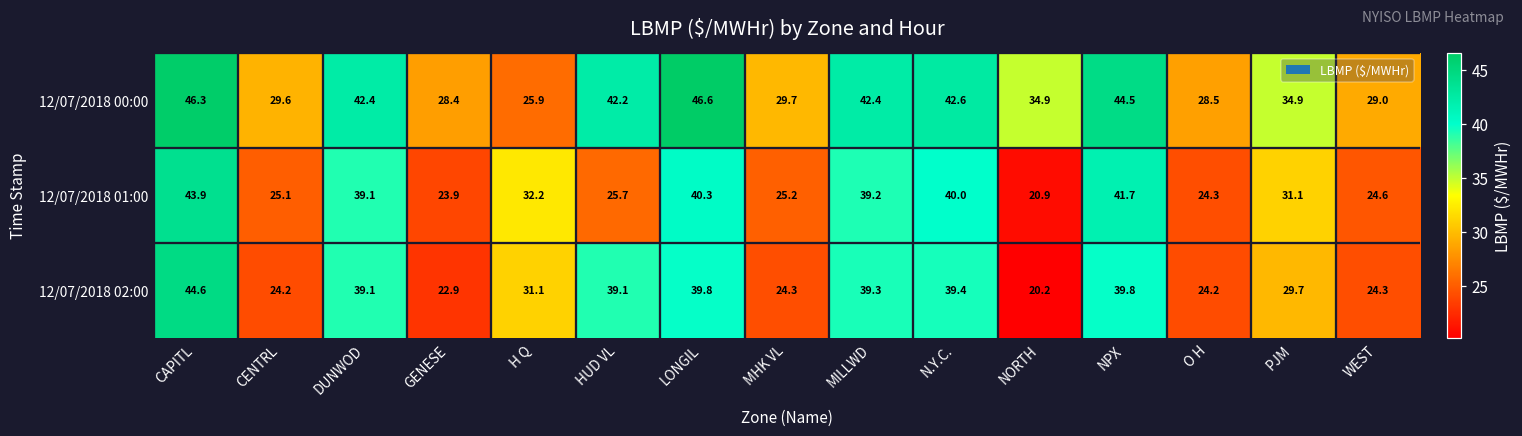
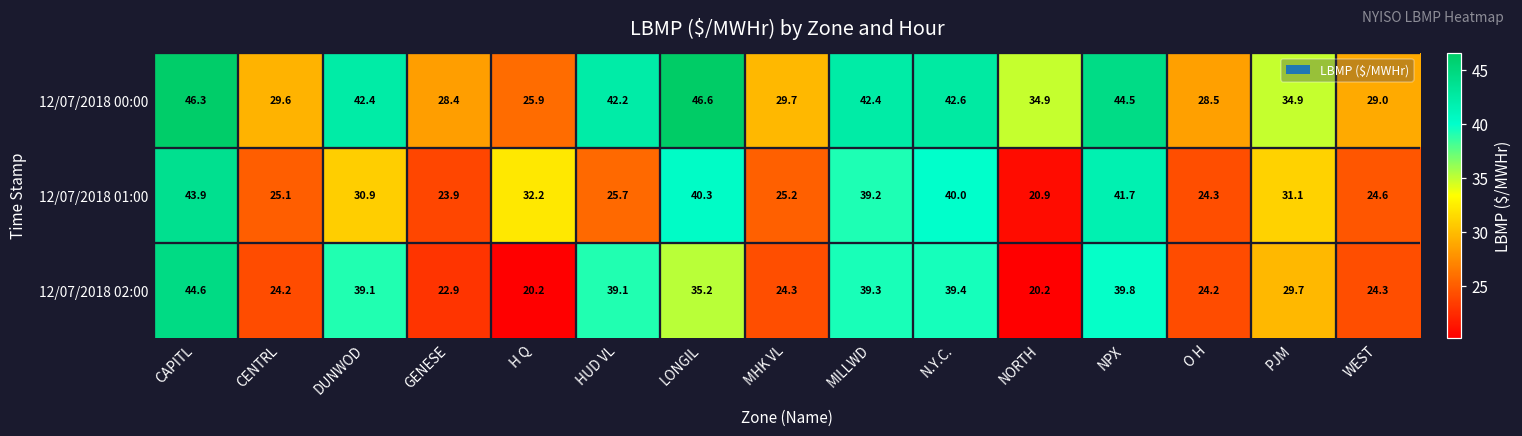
  {
    "12/07/2018 00:00": {
      "CAPITL": 46.3,
      "CENTRL": 29.6,
      "DUNWOD": 42.4,
      "GENESE": 28.4,
      "H Q": 25.9,
      "HUD VL": 42.2,
      "LONGIL": 46.6,
      "MHK VL": 29.7,
      "MILLWD": 42.4,
      "N.Y.C.": 42.6,
      "NORTH": 34.9,
      "NPX": 44.5,
      "O H": 28.5,
      "PJM": 34.9,
      "WEST": 29.0
    },
    "12/07/2018 01:00": {
      "CAPITL": 43.9,
      "CENTRL": 25.1,
-     "DUNWOD": 39.1,
+     "DUNWOD": 30.9,
      "GENESE": 23.9,
      "H Q": 32.2,
      "HUD VL": 25.7,
      "LONGIL": 40.3,
      "MHK VL": 25.2,
      "MILLWD": 39.2,
      "N.Y.C.": 40.0,
      "NORTH": 20.9,
      "NPX": 41.7,
      "O H": 24.3,
      "PJM": 31.1,
      "WEST": 24.6
    },
    "12/07/2018 02:00": {
      "CAPITL": 44.6,
      "CENTRL": 24.2,
      "DUNWOD": 39.1,
      "GENESE": 22.9,
-     "H Q": 31.1,
+     "H Q": 20.2,
      "HUD VL": 39.1,
-     "LONGIL": 39.8,
+     "LONGIL": 35.2,
      "MHK VL": 24.3,
      "MILLWD": 39.3,
      "N.Y.C.": 39.4,
      "NORTH": 20.2,
      "NPX": 39.8,
      "O H": 24.2,
      "PJM": 29.7,
      "WEST": 24.3
    }
  }
